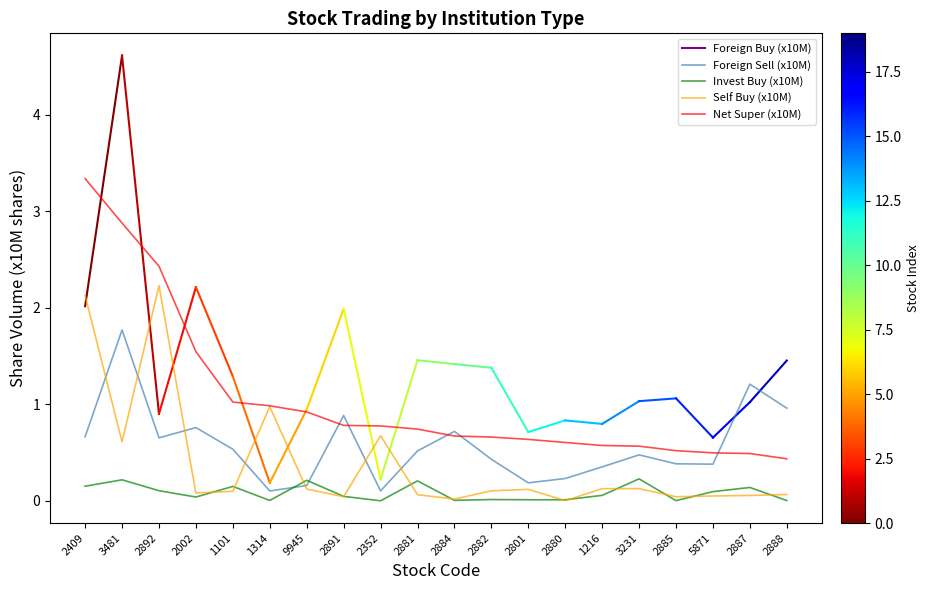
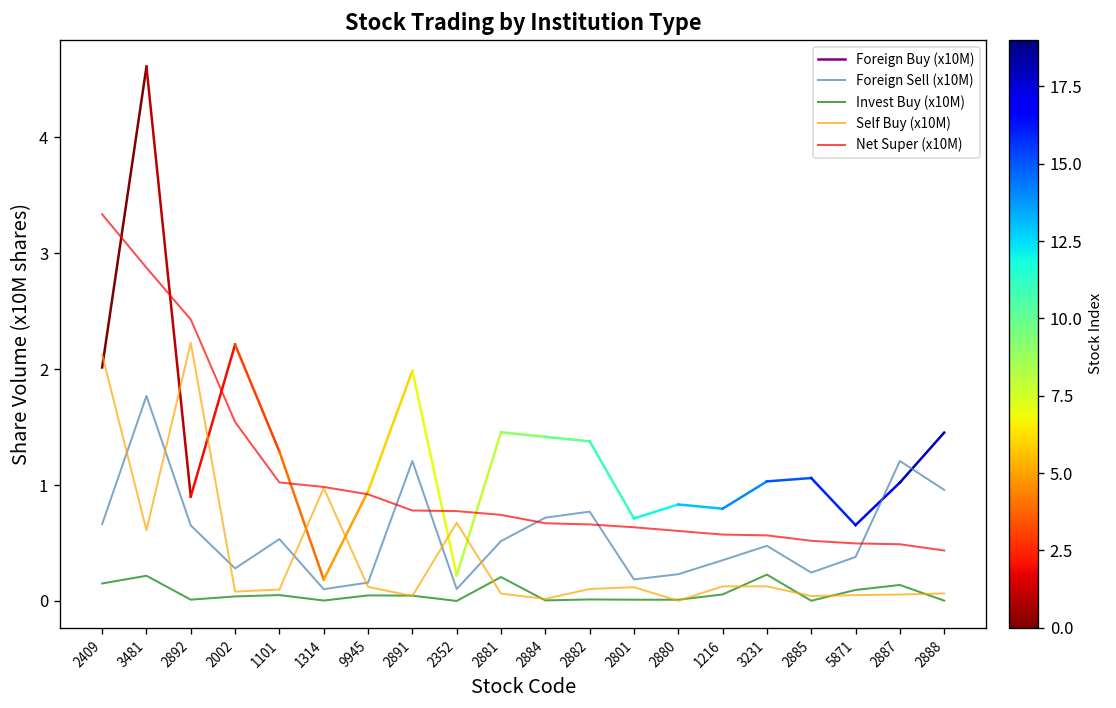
  {
    "Foreign Sell (x10M)": {
      "2409": 0.7,
      "3481": 1.8,
      "2892": 0.7,
-     "2002": 0.8,
+     "2002": 0.3,
      "1101": 0.5,
      "1314": 0.1,
      "9945": 0.2,
-     "2891": 0.9,
+     "2891": 1.2,
      "2352": 0.1,
      "2881": 0.5,
      "2884": 0.7,
-     "2882": 0.4,
+     "2882": 0.8,
      "2801": 0.2,
      "2880": 0.2,
      "1216": 0.4,
      "3231": 0.5,
-     "2885": 0.4,
+     "2885": 0.2,
      "5871": 0.4,
      "2887": 1.2,
      "2888": 1.0
    },
    "Invest Buy (x10M)": {
      "2409": 0.2,
      "3481": 0.2,
-     "2892": 0.1,
+     "2892": 0.0,
      "2002": 0.0,
-     "1101": 0.15,
+     "1101": 0.05,
      "1314": 0.0,
-     "9945": 0.2,
+     "9945": 0.0,
      "2352": 0.0,
      "2881": 0.2,
      "2882": 0.0,
      "2801": 0.0,
      "1216": 0.1,
      "3231": 0.2,
      "2885": 0.0,
      "5871": 0.1,
      "2887": 0.1,
      "2888": 0.0
    }
  }
